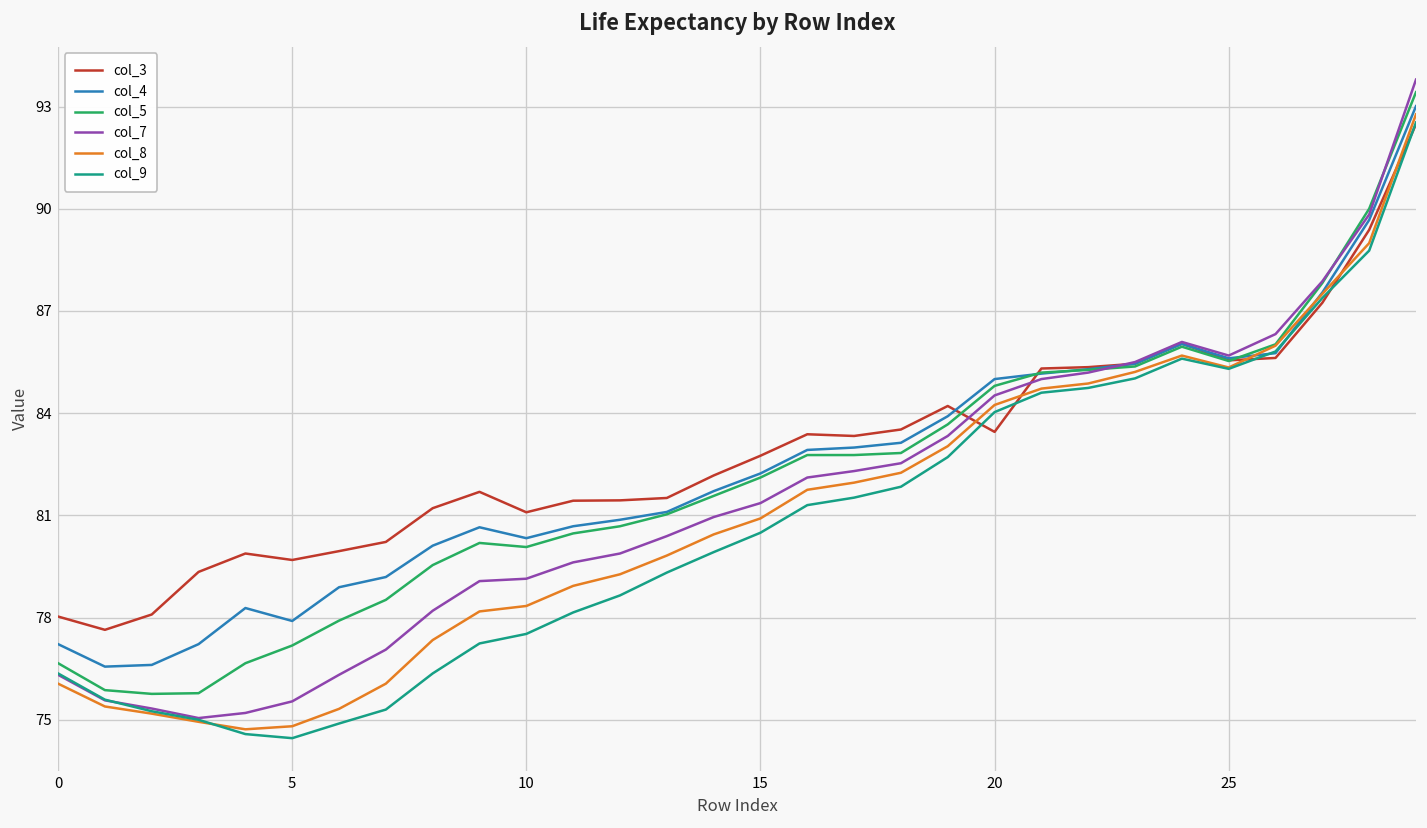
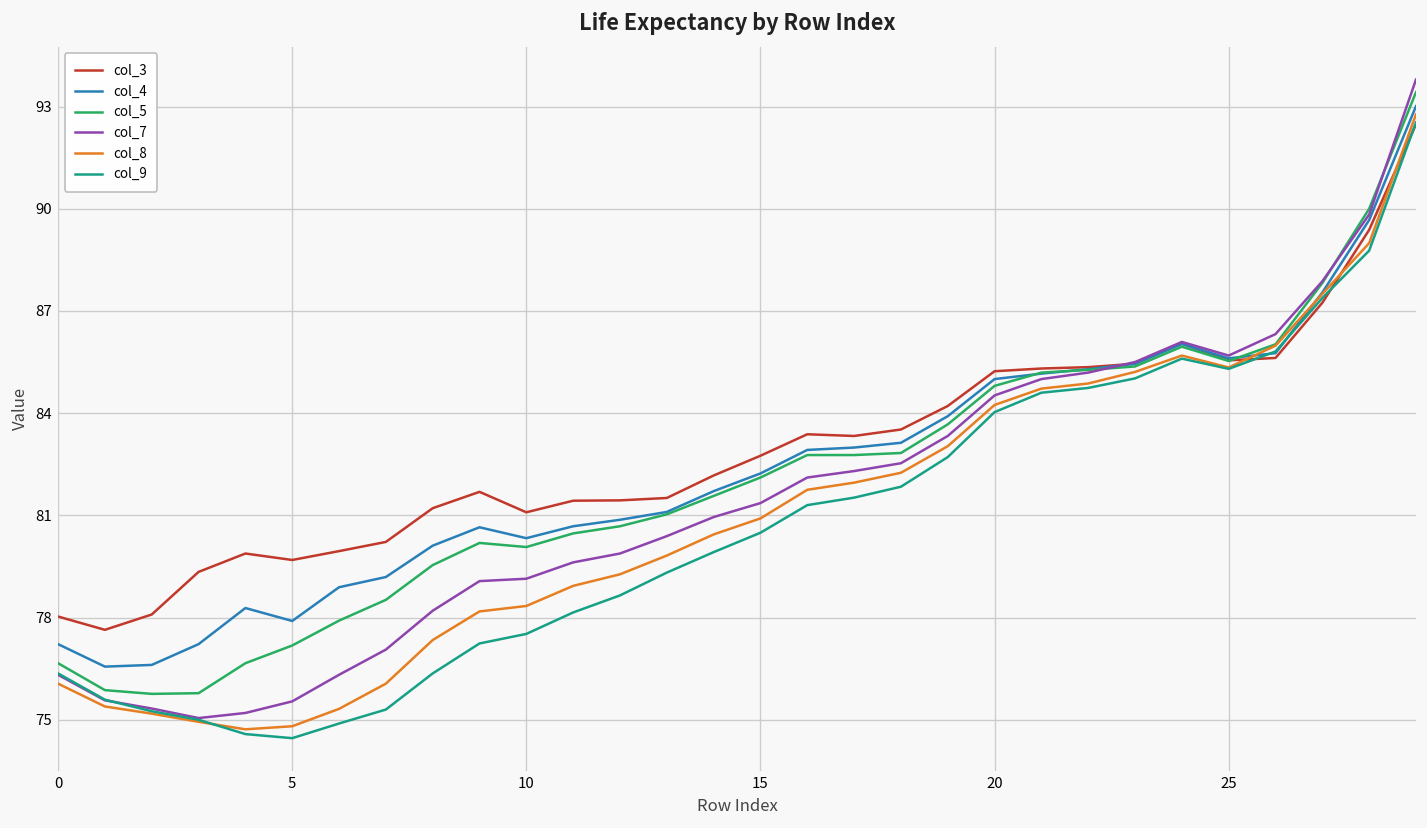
  {
    "col_3": {
      "0": 78.0,
      "5": 79.7,
      "10": 81.1,
      "15": 82.8,
-     "20": 83.5
+     "20": 85.2
    },
    "col_4": {
      "0": 77.2,
      "5": 77.9,
      "10": 80.3,
      "15": 82.2,
      "20": 85.0
    },
    "col_7": {
      "5": 75.5,
      "10": 79.1,
      "15": 81.4,
      "20": 84.5
    },
    "col_8": {
      "0": 76.1,
      "5": 74.8,
      "10": 78.3,
      "15": 80.9,
      "20": 84.2
    }
  }
